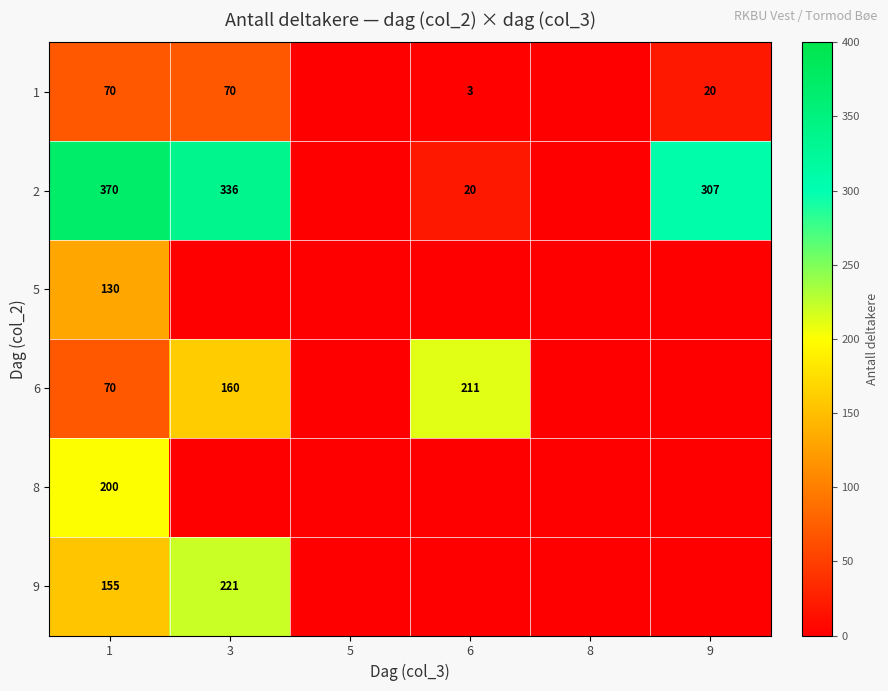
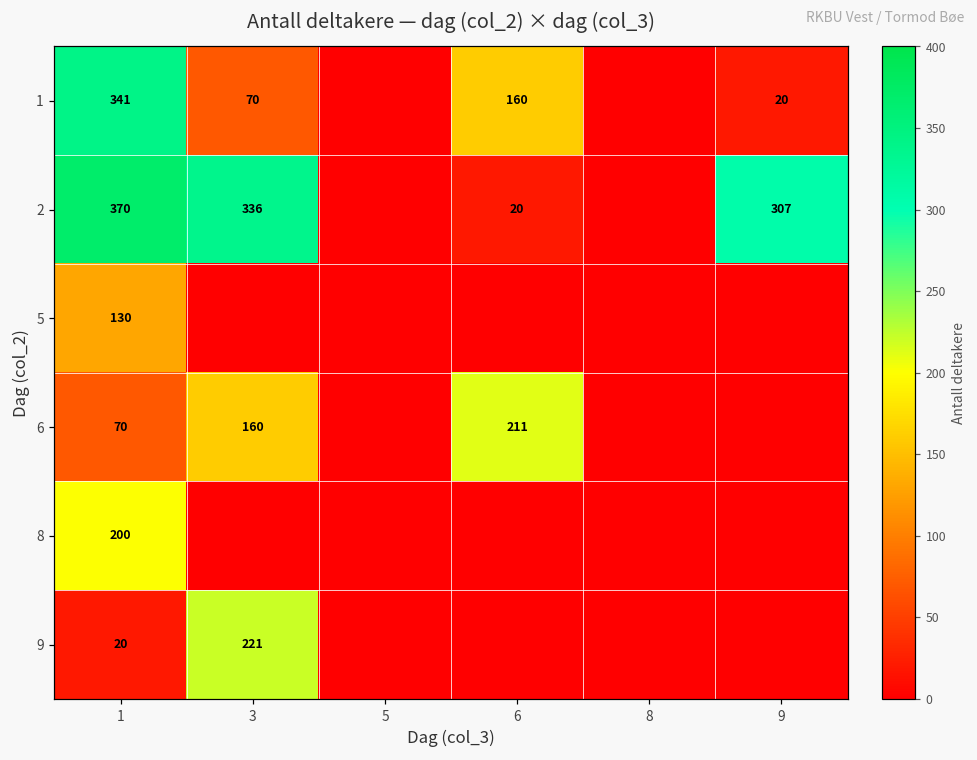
  {
    "1": {
-     "1": 70,
+     "1": 341,
      "3": 70,
-     "6": 3,
+     "6": 160,
      "9": 20
    },
    "2": {
      "1": 370,
      "3": 336,
      "6": 20,
      "9": 307
    },
    "5": {
      "1": 130
    },
    "6": {
      "1": 70,
      "3": 160,
      "6": 211
    },
    "8": {
      "1": 200
    },
    "9": {
-     "1": 155,
+     "1": 20,
      "3": 221
    }
  }
